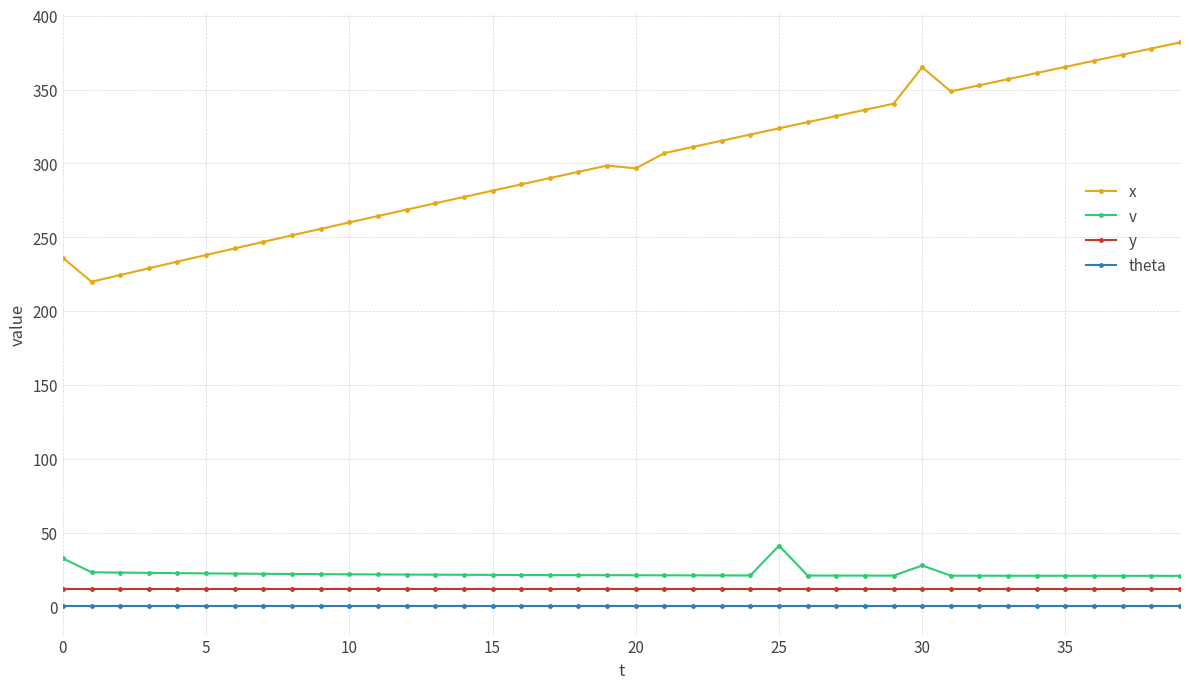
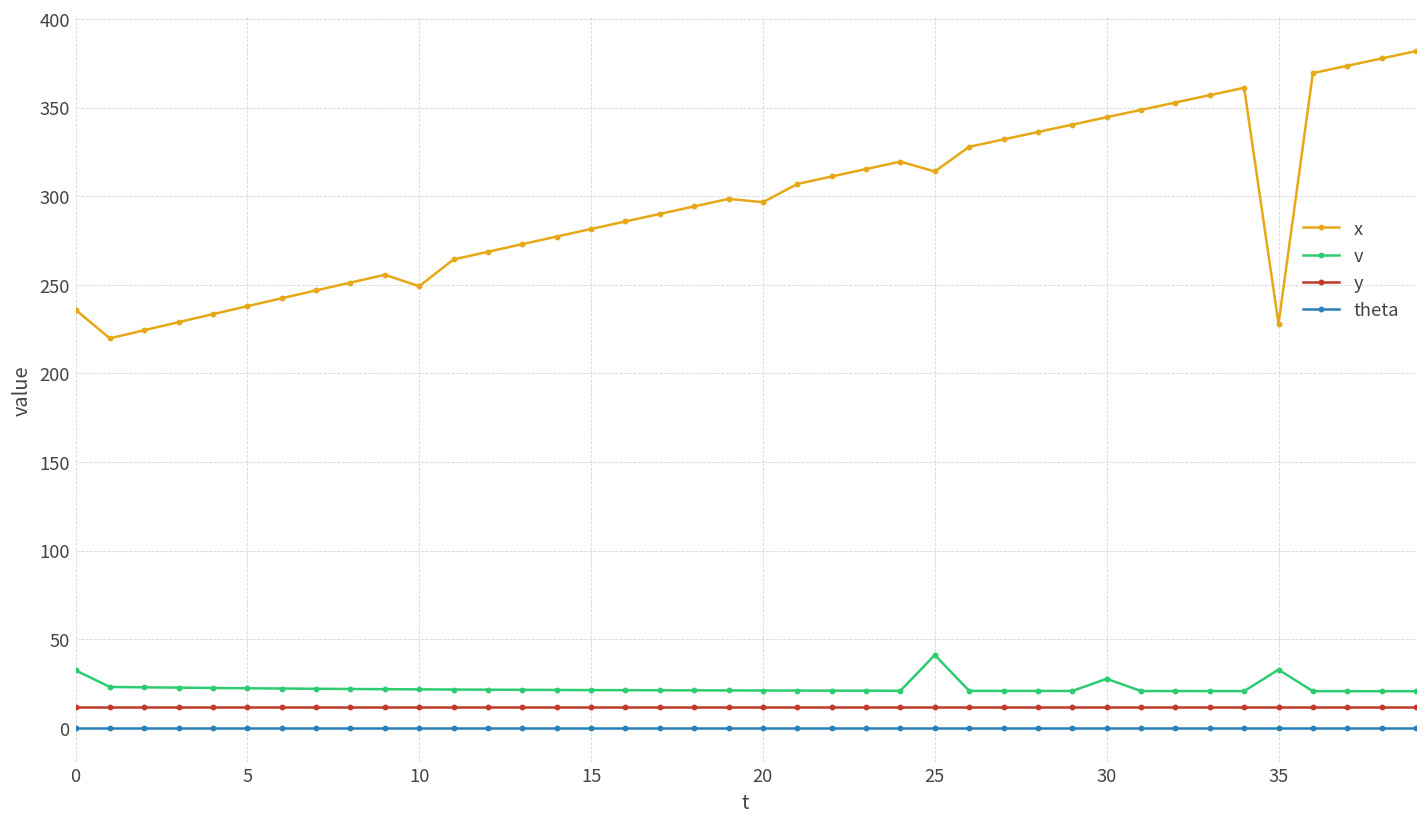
  {
    "x": {
      "0": 236,
      "5": 238,
-     "10": 260,
+     "10": 249,
      "15": 282,
      "20": 297,
-     "25": 324,
-     "30": 365,
-     "35": 365
+     "25": 314,
+     "30": 345,
+     "35": 228
    },
    "v": {
      "0": 32,
      "5": 22,
      "10": 22,
      "15": 21,
      "20": 21,
      "25": 41,
      "30": 28,
-     "35": 21
+     "35": 33
    },
    "y": {
      "0": 12,
      "5": 12,
      "10": 12,
      "15": 12,
      "20": 12,
      "25": 12,
      "30": 12,
      "35": 12
    },
    "theta": {
      "0": 0,
      "5": 0,
      "10": 0,
      "15": 0,
      "20": 0,
      "25": 0,
      "30": 0,
      "35": 0
    }
  }
